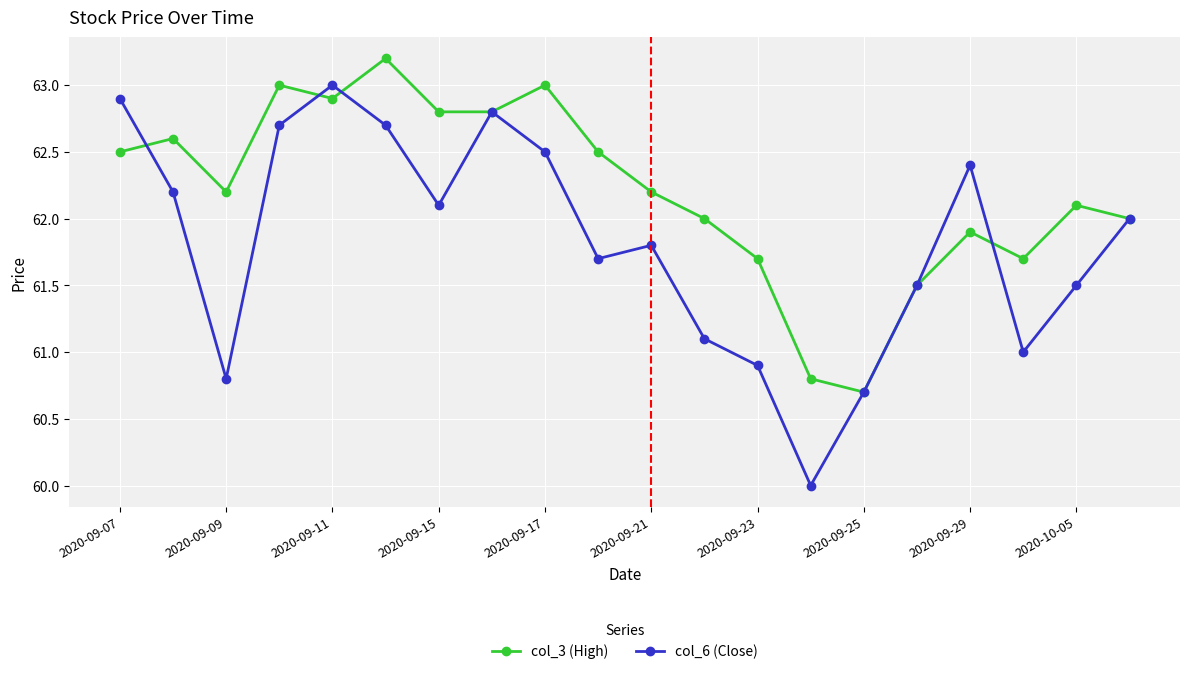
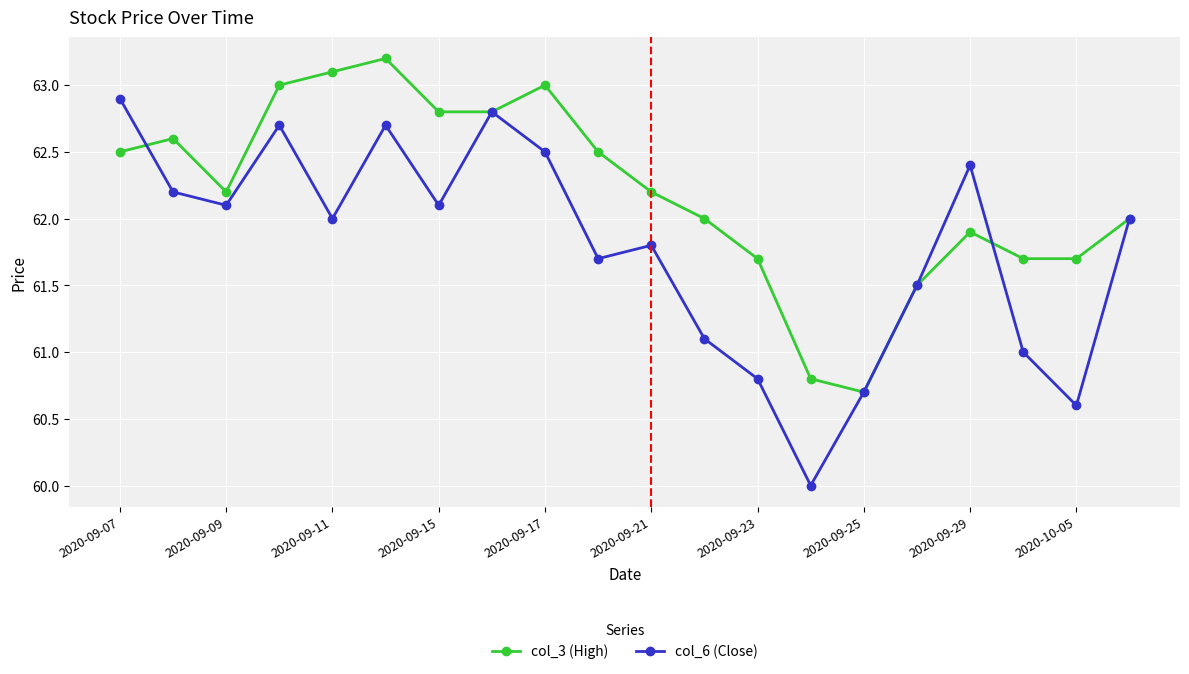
  {
    "col_3 (High)": {
      "2020-09-07": 62.5,
      "2020-09-09": 62.2,
-     "2020-09-11": 62.9,
+     "2020-09-11": 63.1,
      "2020-09-15": 62.8,
      "2020-09-17": 63.0,
      "2020-09-21": 62.2,
      "2020-09-23": 61.7,
      "2020-09-29": 61.9,
-     "2020-10-05": 62.1
+     "2020-10-05": 61.7
    },
    "col_6 (Close)": {
      "2020-09-07": 62.9,
-     "2020-09-09": 60.8,
-     "2020-09-11": 63,
+     "2020-09-09": 62.1,
+     "2020-09-11": 62,
      "2020-09-15": 62.1,
      "2020-09-17": 62.5,
      "2020-09-21": 61.8,
-     "2020-09-23": 60.9,
+     "2020-09-23": 60.8,
      "2020-09-29": 62.4,
-     "2020-10-05": 61.5
+     "2020-10-05": 60.6
    }
  }
